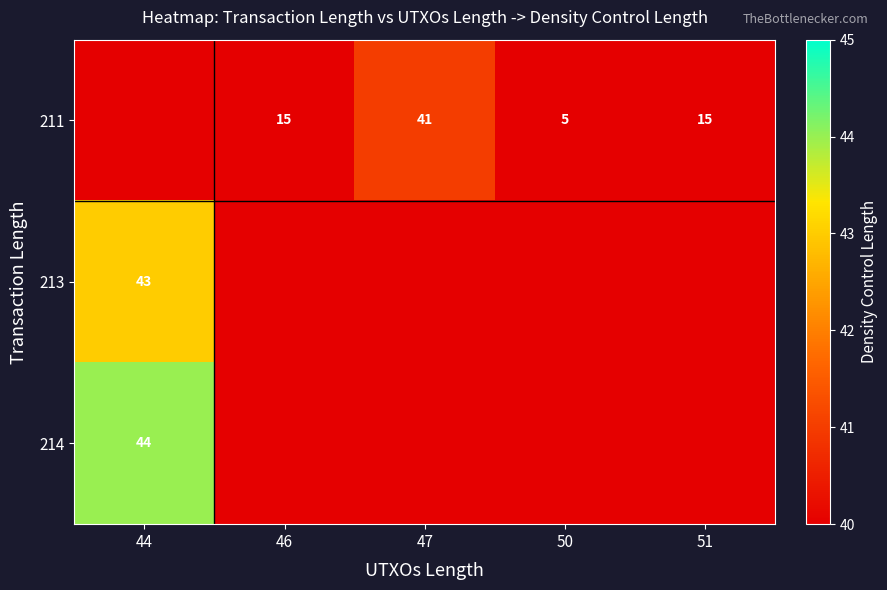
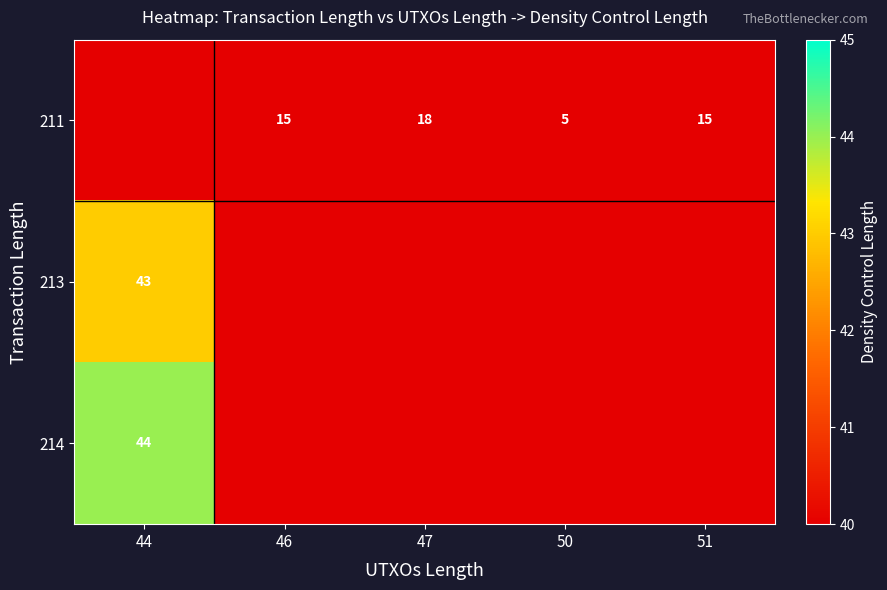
  {
    "211": {
      "46": 15,
-     "47": 41,
+     "47": 18,
      "50": 5,
      "51": 15
    },
    "213": {
      "44": 43
    },
    "214": {
      "44": 44
    }
  }
